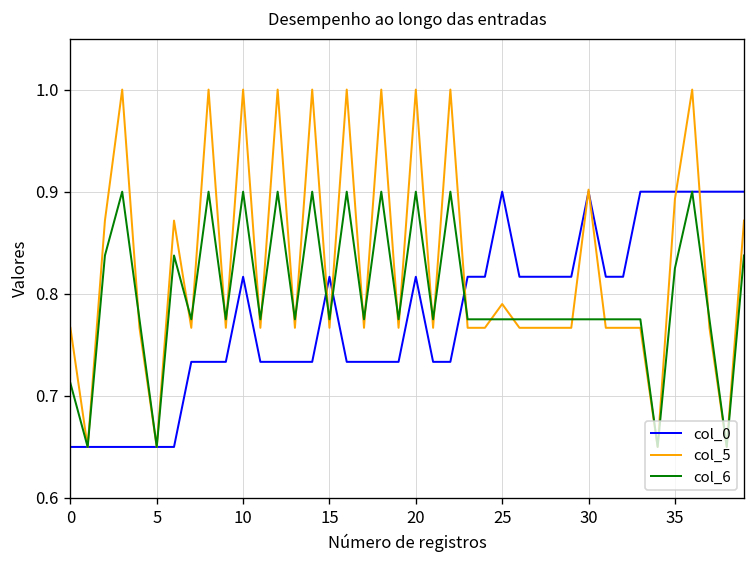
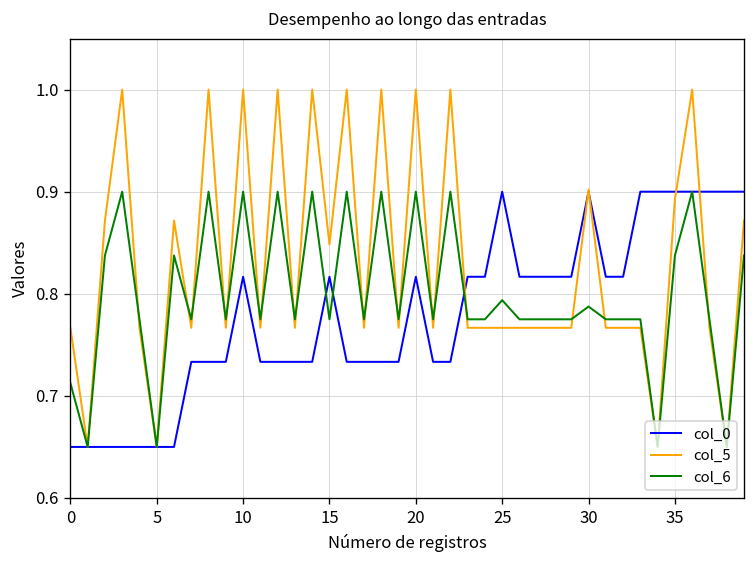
  {
    "col_0": {
      "0": 0.65,
      "10": 0.82,
      "15": 0.82,
      "20": 0.82,
      "25": 0.90,
      "35": 0.90
    },
    "col_5": {
      "0": 0.77,
      "10": 1.00,
-     "15": 0.77,
+     "15": 0.85,
      "20": 1.00,
-     "25": 0.79,
+     "25": 0.77,
      "35": 0.89
    },
    "col_6": {
      "0": 0.71,
      "10": 0.90,
      "15": 0.78,
      "20": 0.90,
-     "25": 0.78,
-     "30": 0.78,
-     "35": 0.83
+     "25": 0.79,
+     "30": 0.79,
+     "35": 0.84
    }
  }
